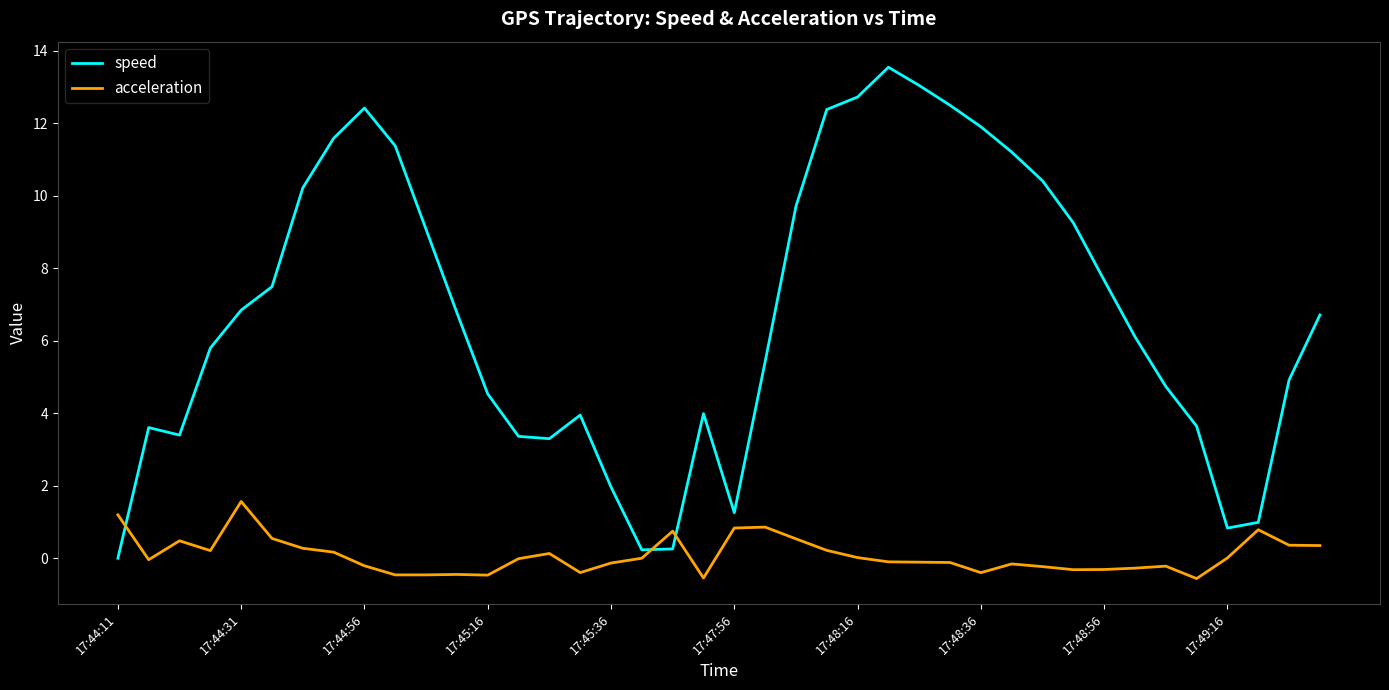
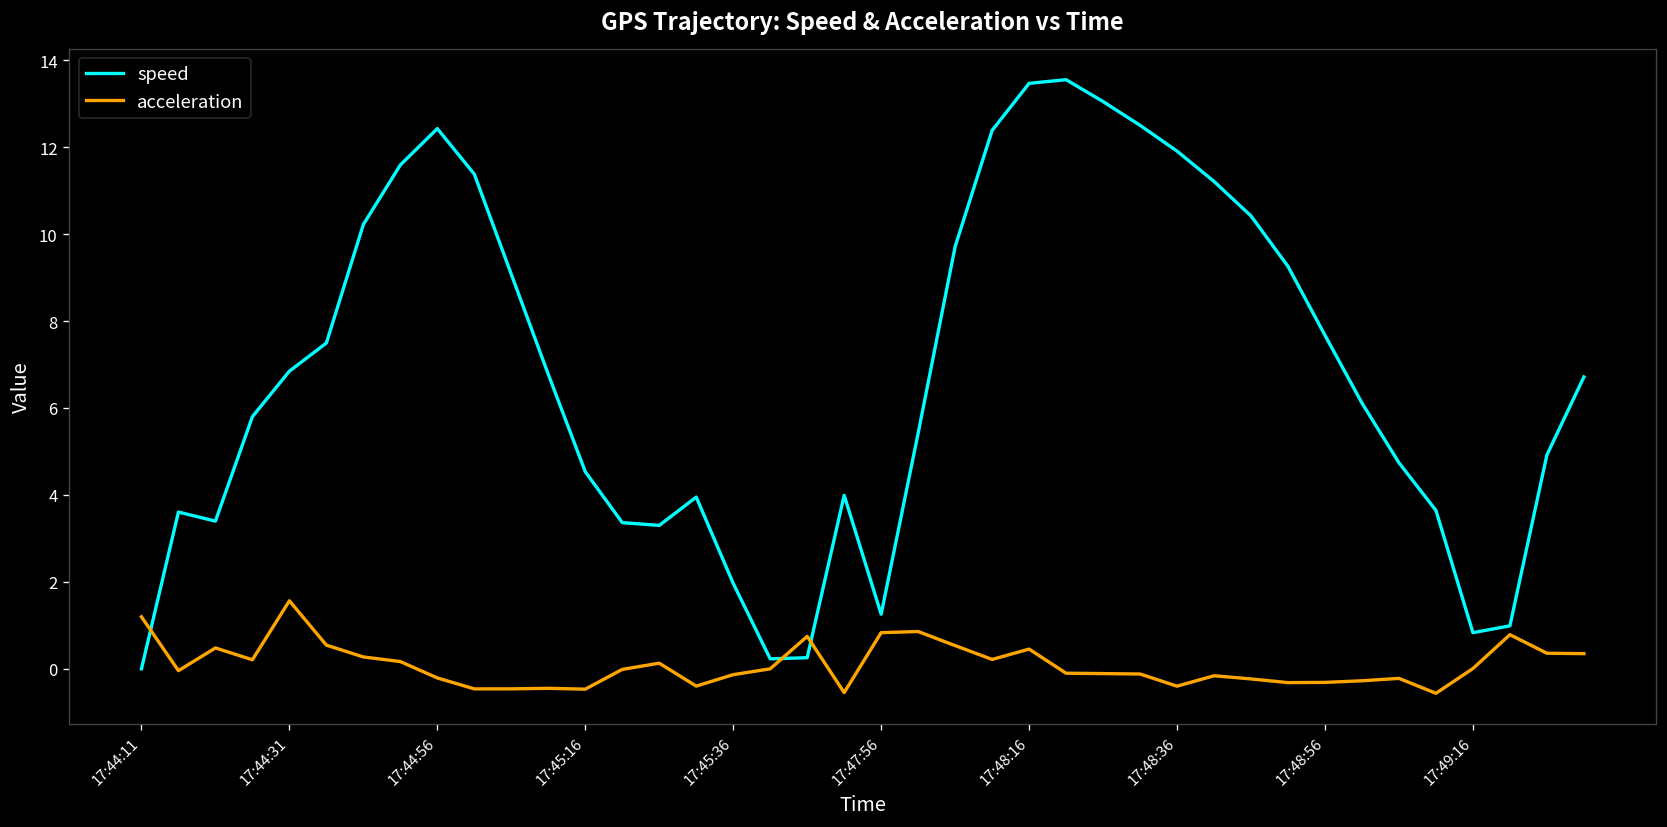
  {
    "speed": {
      "17:44:11": 0.0,
      "17:44:31": 6.8,
      "17:44:56": 12.4,
      "17:45:16": 4.5,
      "17:45:36": 2.0,
      "17:47:56": 1.3,
-     "17:48:16": 12.7,
+     "17:48:16": 13.5,
      "17:48:36": 11.9,
      "17:48:56": 7.7,
      "17:49:16": 0.8
    },
    "acceleration": {
      "17:44:11": 1.2,
      "17:44:31": 1.6,
      "17:44:56": -0.2,
      "17:45:16": -0.5,
      "17:45:36": -0.1,
      "17:47:56": 0.8,
-     "17:48:16": 0.0,
+     "17:48:16": 0.5,
      "17:48:36": -0.4,
      "17:48:56": -0.3,
      "17:49:16": 0.0
    }
  }
